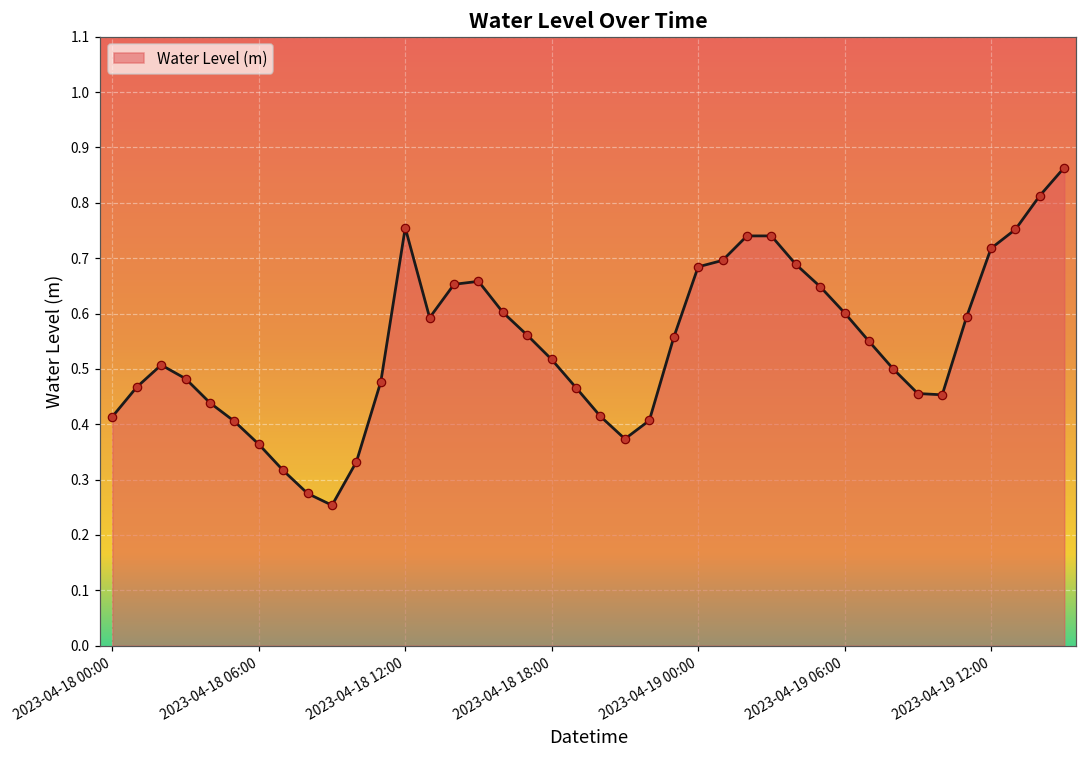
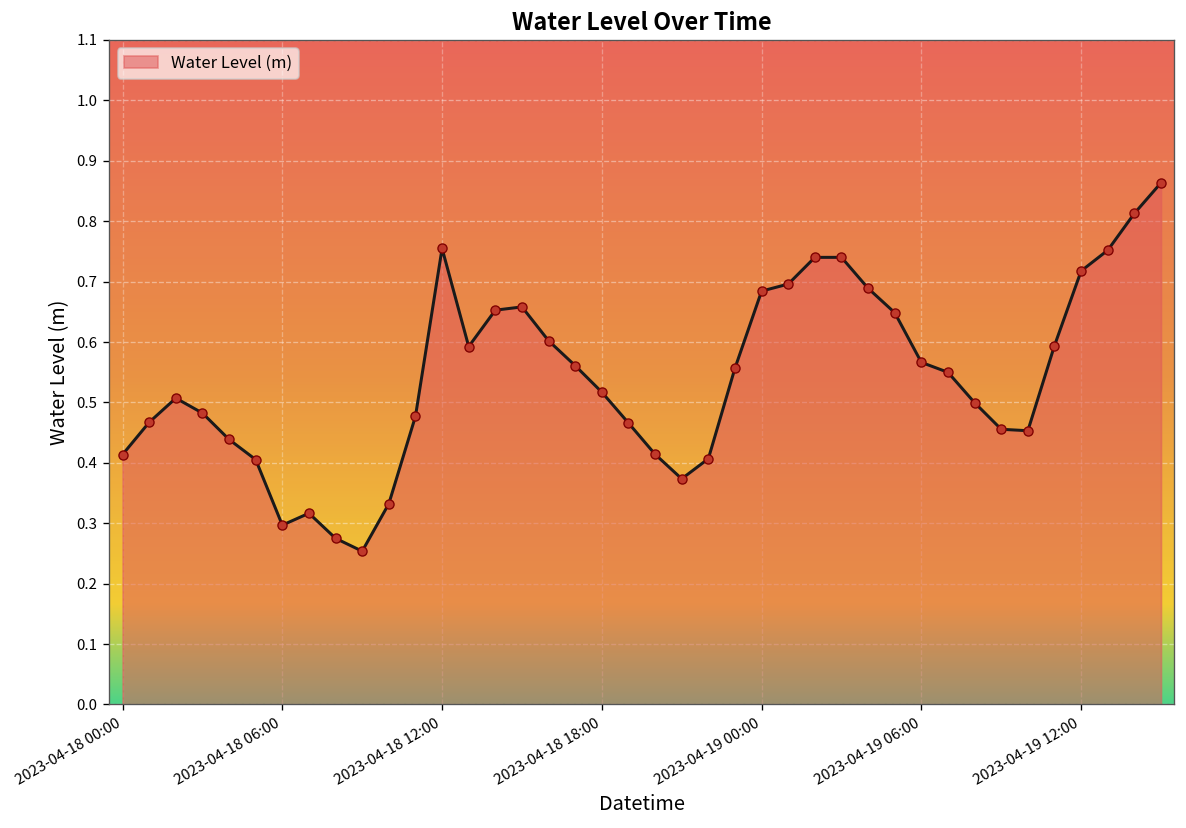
  {
    "2023-04-18 00:00": 0.41,
-   "2023-04-18 06:00": 0.36,
+   "2023-04-18 06:00": 0.30,
    "2023-04-18 12:00": 0.75,
    "2023-04-18 18:00": 0.52,
    "2023-04-19 00:00": 0.68,
-   "2023-04-19 06:00": 0.60,
+   "2023-04-19 06:00": 0.57,
    "2023-04-19 12:00": 0.72
  }
